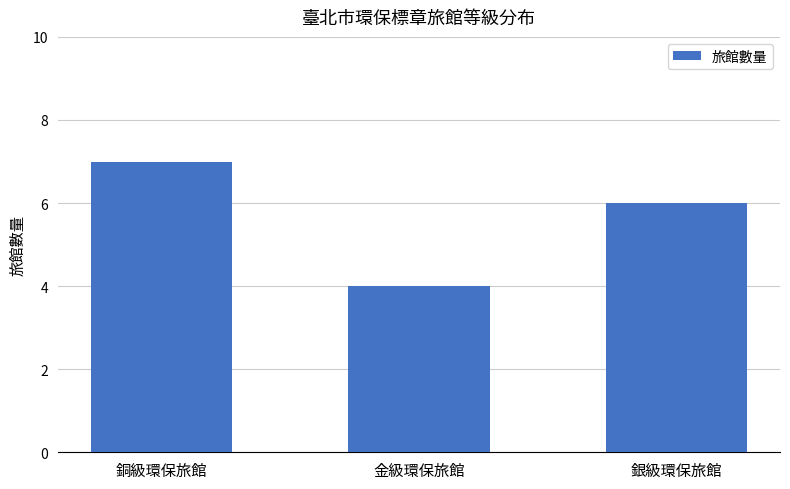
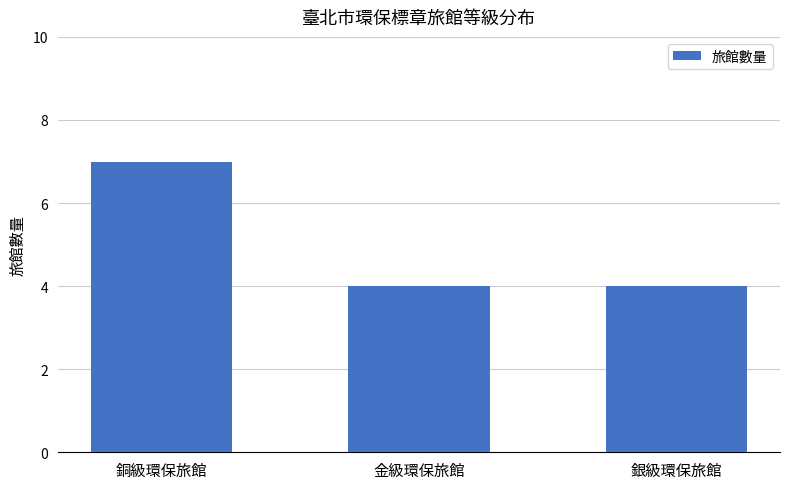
  {
    "銅級環保旅館": 7,
    "金級環保旅館": 4,
-   "銀級環保旅館": 6
+   "銀級環保旅館": 4
  }
